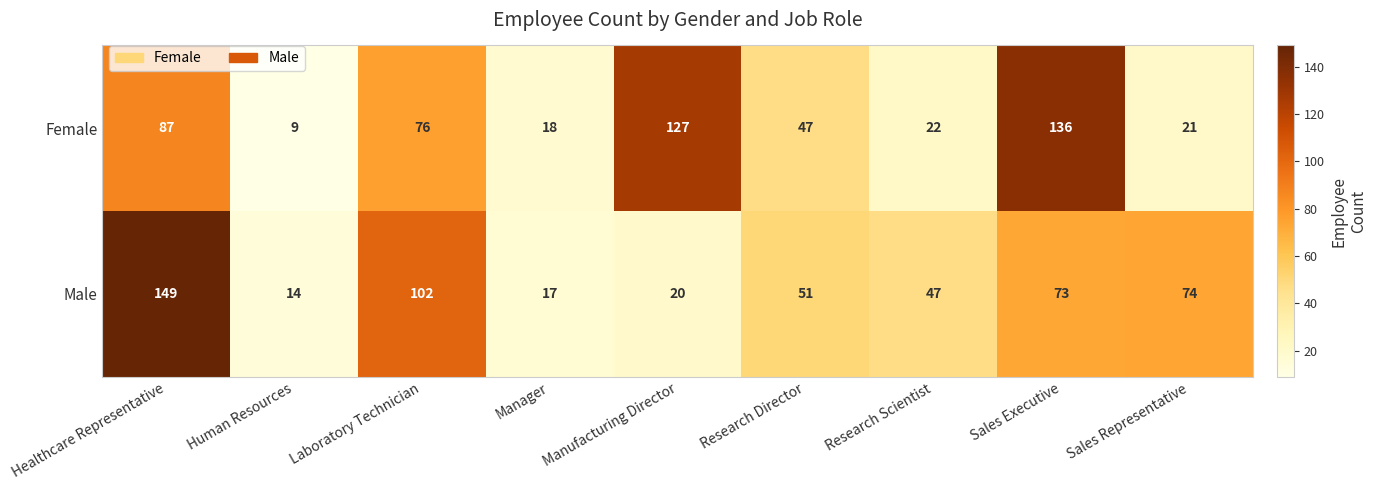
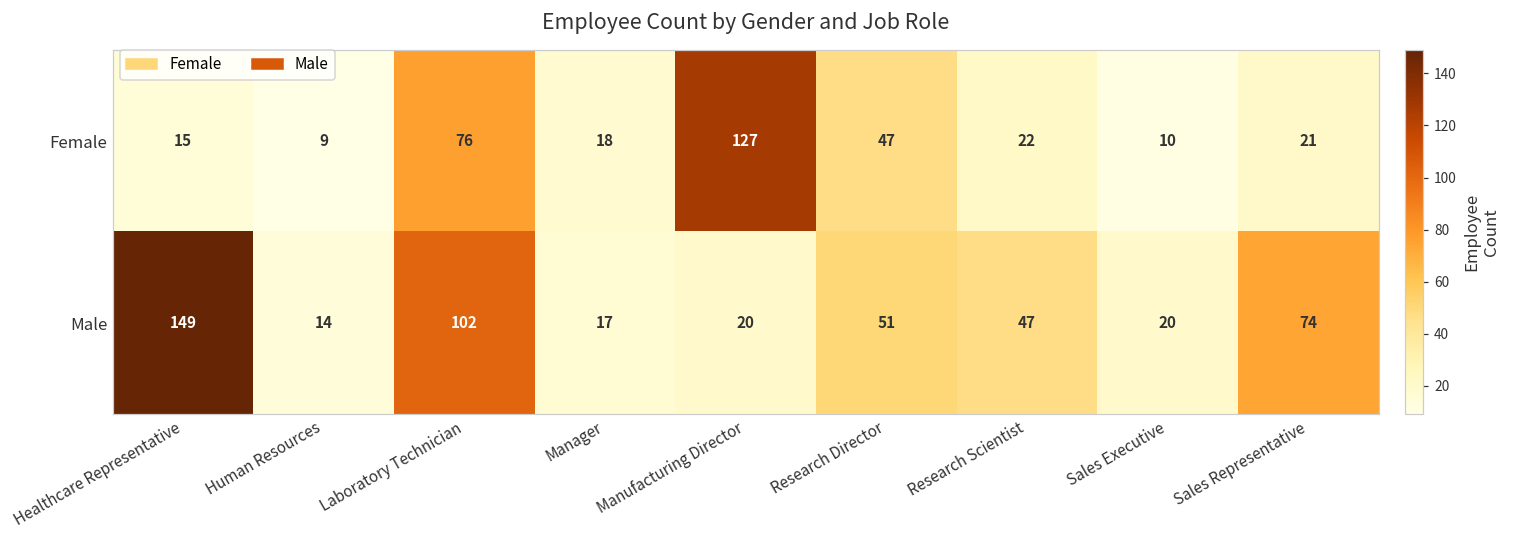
  {
    "Female": {
-     "Healthcare Representative": 87,
+     "Healthcare Representative": 15,
      "Human Resources": 9,
      "Laboratory Technician": 76,
      "Manager": 18,
      "Manufacturing Director": 127,
      "Research Director": 47,
      "Research Scientist": 22,
-     "Sales Executive": 136,
+     "Sales Executive": 10,
      "Sales Representative": 21
    },
    "Male": {
      "Healthcare Representative": 149,
      "Human Resources": 14,
      "Laboratory Technician": 102,
      "Manager": 17,
      "Manufacturing Director": 20,
      "Research Director": 51,
      "Research Scientist": 47,
-     "Sales Executive": 73,
+     "Sales Executive": 20,
      "Sales Representative": 74
    }
  }
